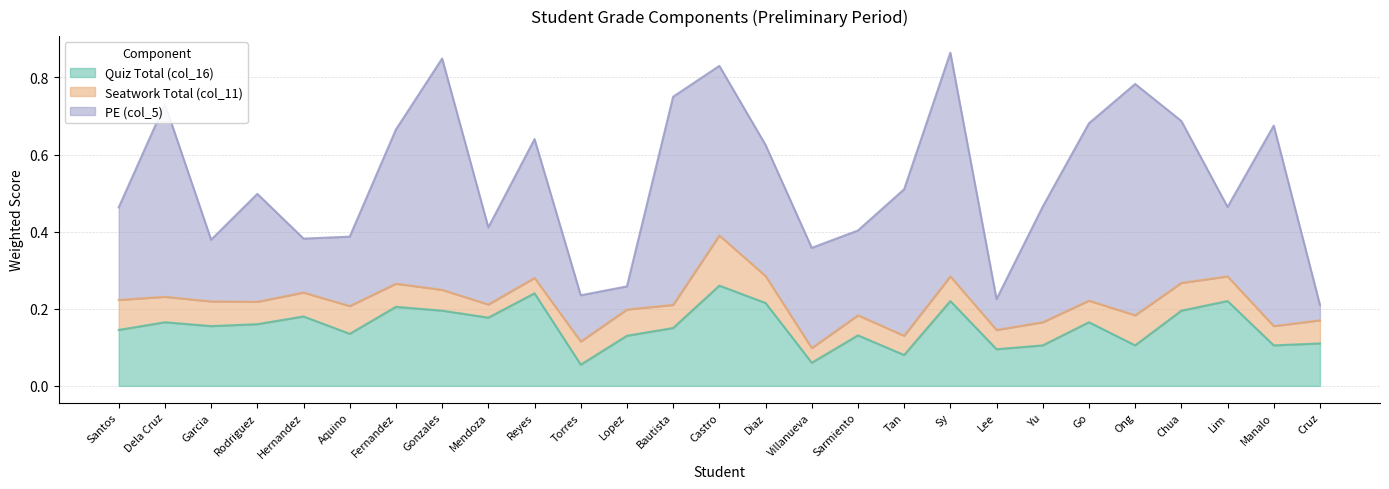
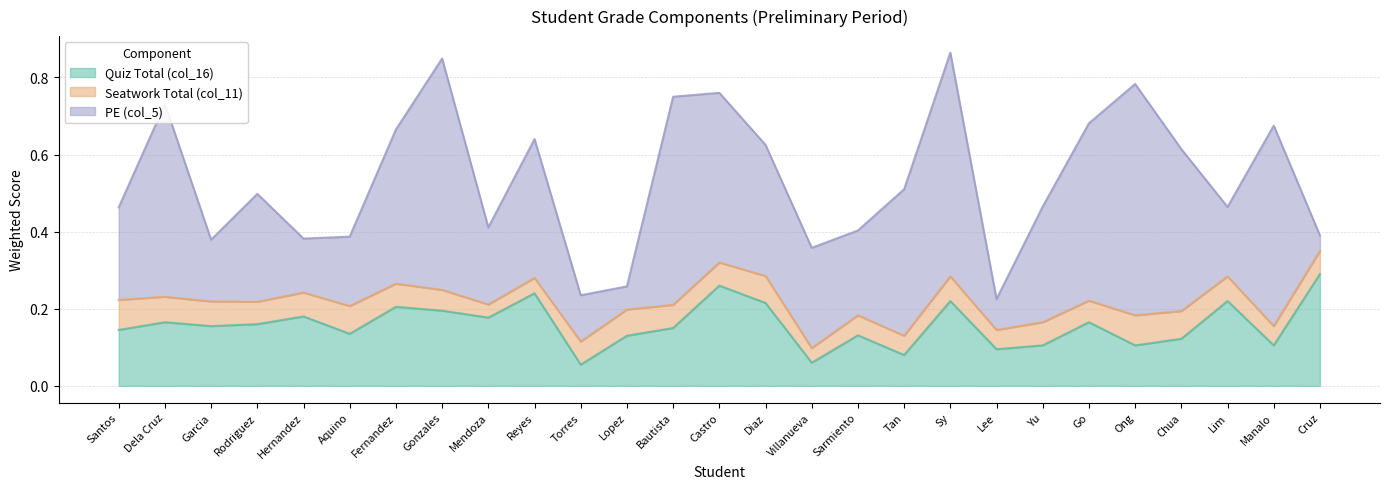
  {
    "Quiz Total (col_16)": {
      "Santos": 0.15,
      "Dela Cruz": 0.17,
      "Garcia": 0.16,
      "Rodriguez": 0.16,
      "Hernandez": 0.18,
      "Aquino": 0.14,
      "Fernandez": 0.21,
      "Gonzales": 0.20,
      "Mendoza": 0.18,
      "Reyes": 0.24,
      "Torres": 0.06,
      "Lopez": 0.13,
      "Bautista": 0.15,
      "Castro": 0.26,
      "Diaz": 0.22,
      "Villanueva": 0.06,
      "Sarmiento": 0.13,
      "Tan": 0.08,
      "Sy": 0.22,
      "Lee": 0.10,
      "Yu": 0.11,
      "Go": 0.17,
      "Ong": 0.11,
-     "Chua": 0.20,
+     "Chua": 0.12,
      "Lim": 0.22,
      "Manalo": 0.11,
-     "Cruz": 0.11
+     "Cruz": 0.29
    },
    "Seatwork Total (col_11)": {
      "Santos": 0.08,
      "Dela Cruz": 0.07,
      "Garcia": 0.06,
      "Rodriguez": 0.06,
      "Hernandez": 0.06,
      "Aquino": 0.07,
      "Fernandez": 0.06,
      "Gonzales": 0.05,
      "Mendoza": 0.03,
      "Reyes": 0.04,
      "Torres": 0.06,
      "Lopez": 0.07,
      "Bautista": 0.06,
-     "Castro": 0.13,
+     "Castro": 0.06,
      "Diaz": 0.07,
      "Villanueva": 0.04,
      "Sarmiento": 0.05,
      "Tan": 0.05,
      "Sy": 0.06,
      "Lee": 0.05,
      "Yu": 0.06,
      "Go": 0.06,
      "Ong": 0.08,
      "Chua": 0.07,
      "Lim": 0.06,
      "Manalo": 0.05,
      "Cruz": 0.06
    },
    "PE (col_5)": {
      "Santos": 0.24,
      "Garcia": 0.16,
      "Rodriguez": 0.28,
      "Hernandez": 0.14,
      "Aquino": 0.18,
      "Fernandez": 0.40,
      "Gonzales": 0.60,
      "Mendoza": 0.20,
      "Reyes": 0.36,
      "Torres": 0.12,
      "Lopez": 0.06,
      "Bautista": 0.54,
      "Castro": 0.44,
      "Diaz": 0.34,
      "Villanueva": 0.26,
      "Sarmiento": 0.22,
      "Tan": 0.38,
      "Sy": 0.58,
      "Lee": 0.08,
      "Yu": 0.30,
      "Go": 0.46,
      "Ong": 0.60,
      "Chua": 0.42,
      "Lim": 0.18,
      "Manalo": 0.52,
      "Cruz": 0.04
    }
  }
